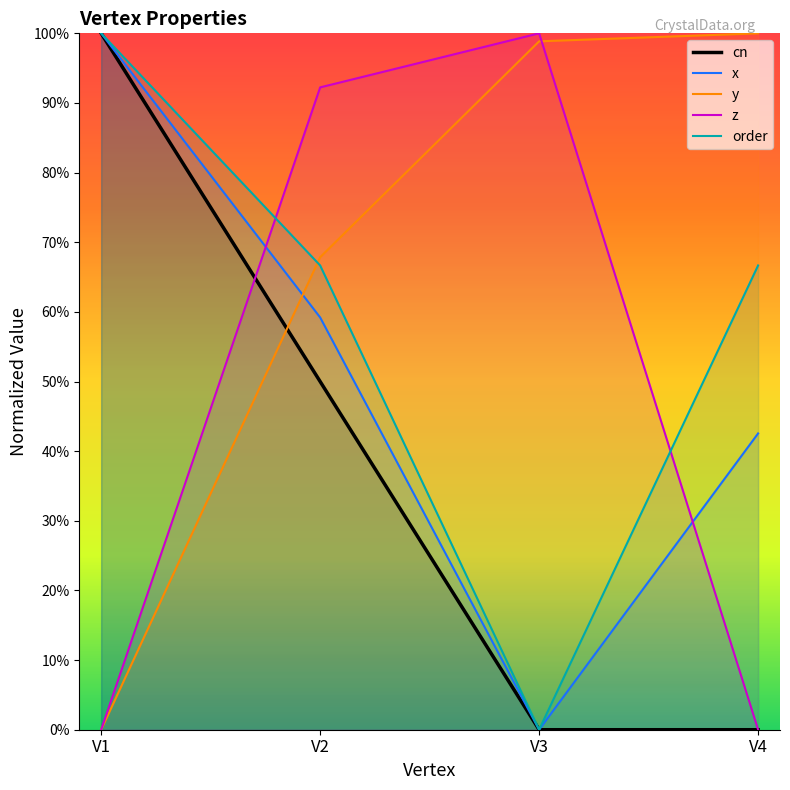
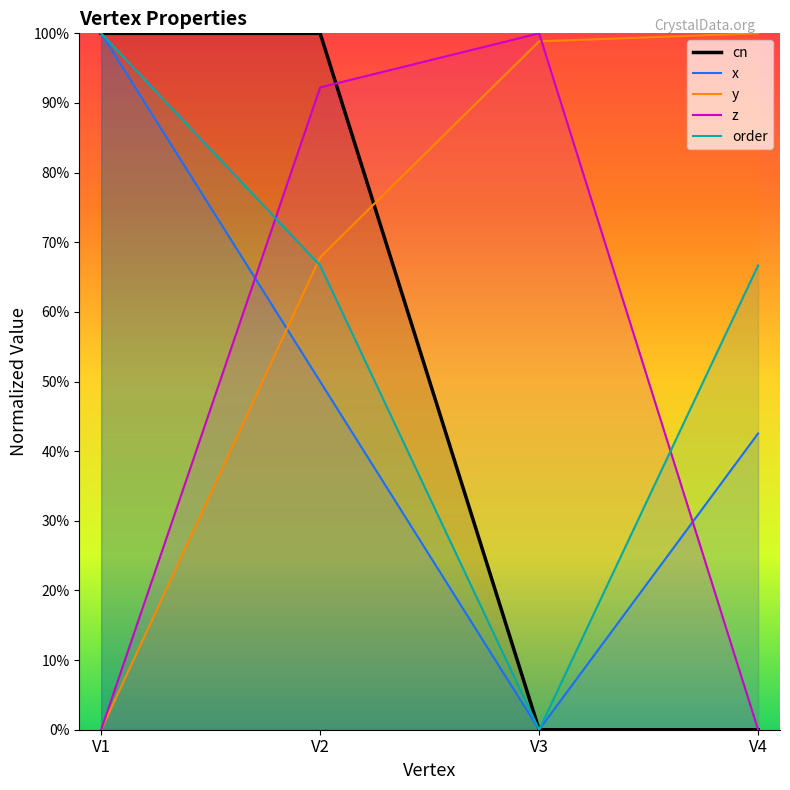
  {
    "cn": {
-     "V2": "50%"
+     "V2": "100%"
    },
    "x": {
-     "V2": "59%",
+     "V2": "50%",
      "V4": "43%"
    },
    "y": {
      "V2": "68%",
      "V3": "99%",
      "V4": "100%"
    },
    "z": {
      "V2": "92%",
      "V3": "100%"
    },
    "order": {
      "V2": "67%",
      "V4": "67%"
    }
  }
